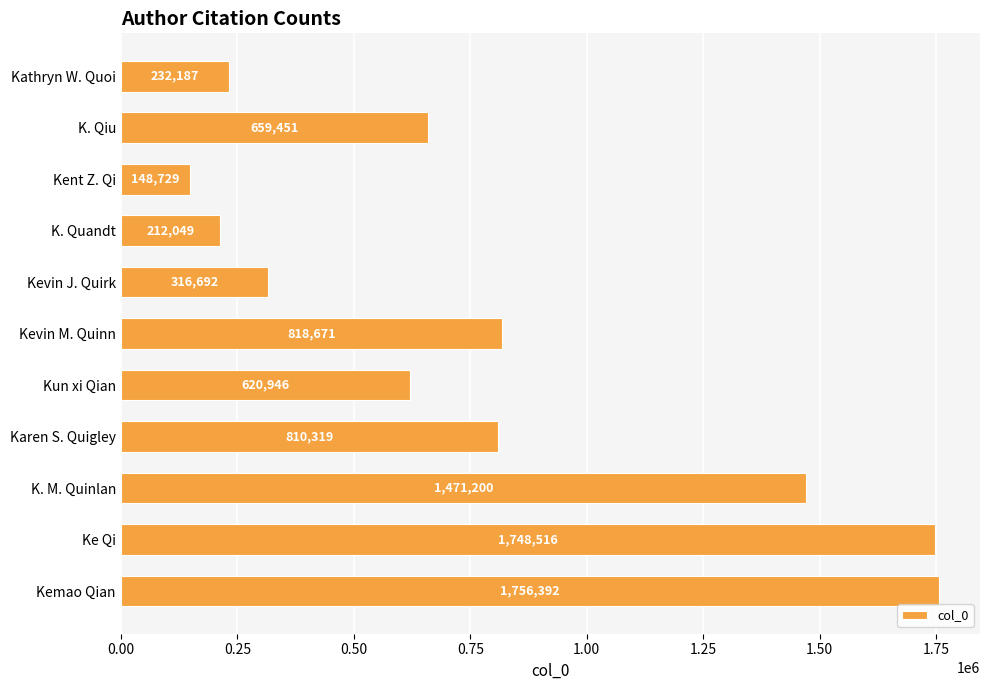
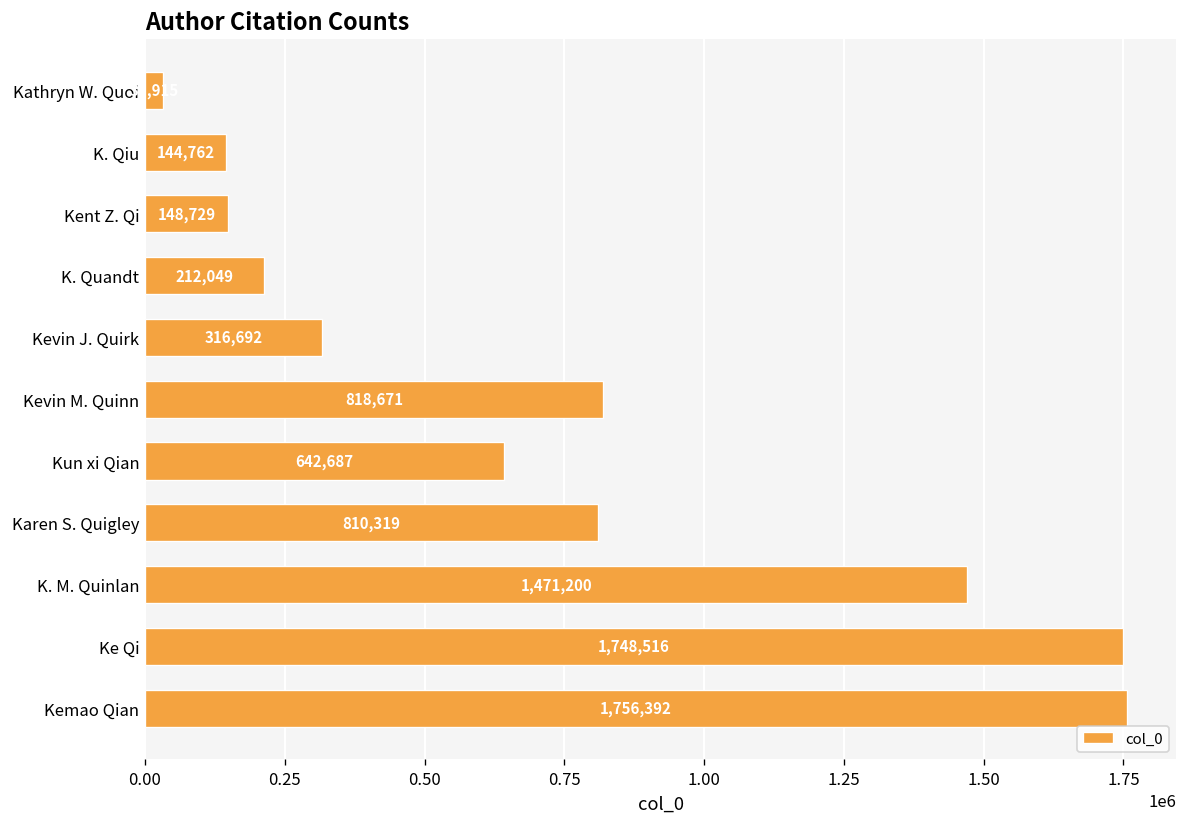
  {
-   "Kathryn W. Quoi": "230000",
-   "K. Qiu": "659,451",
+   "Kathryn W. Quoi": "30000",
+   "K. Qiu": "144,762",
    "Kent Z. Qi": "148,729",
    "K. Quandt": "212,049",
    "Kevin J. Quirk": "316,692",
    "Kevin M. Quinn": "818,671",
-   "Kun xi Qian": "620,946",
+   "Kun xi Qian": "642,687",
    "Karen S. Quigley": "810,319",
    "K. M. Quinlan": "1,471,200",
    "Ke Qi": "1,748,516",
    "Kemao Qian": "1,756,392"
  }
